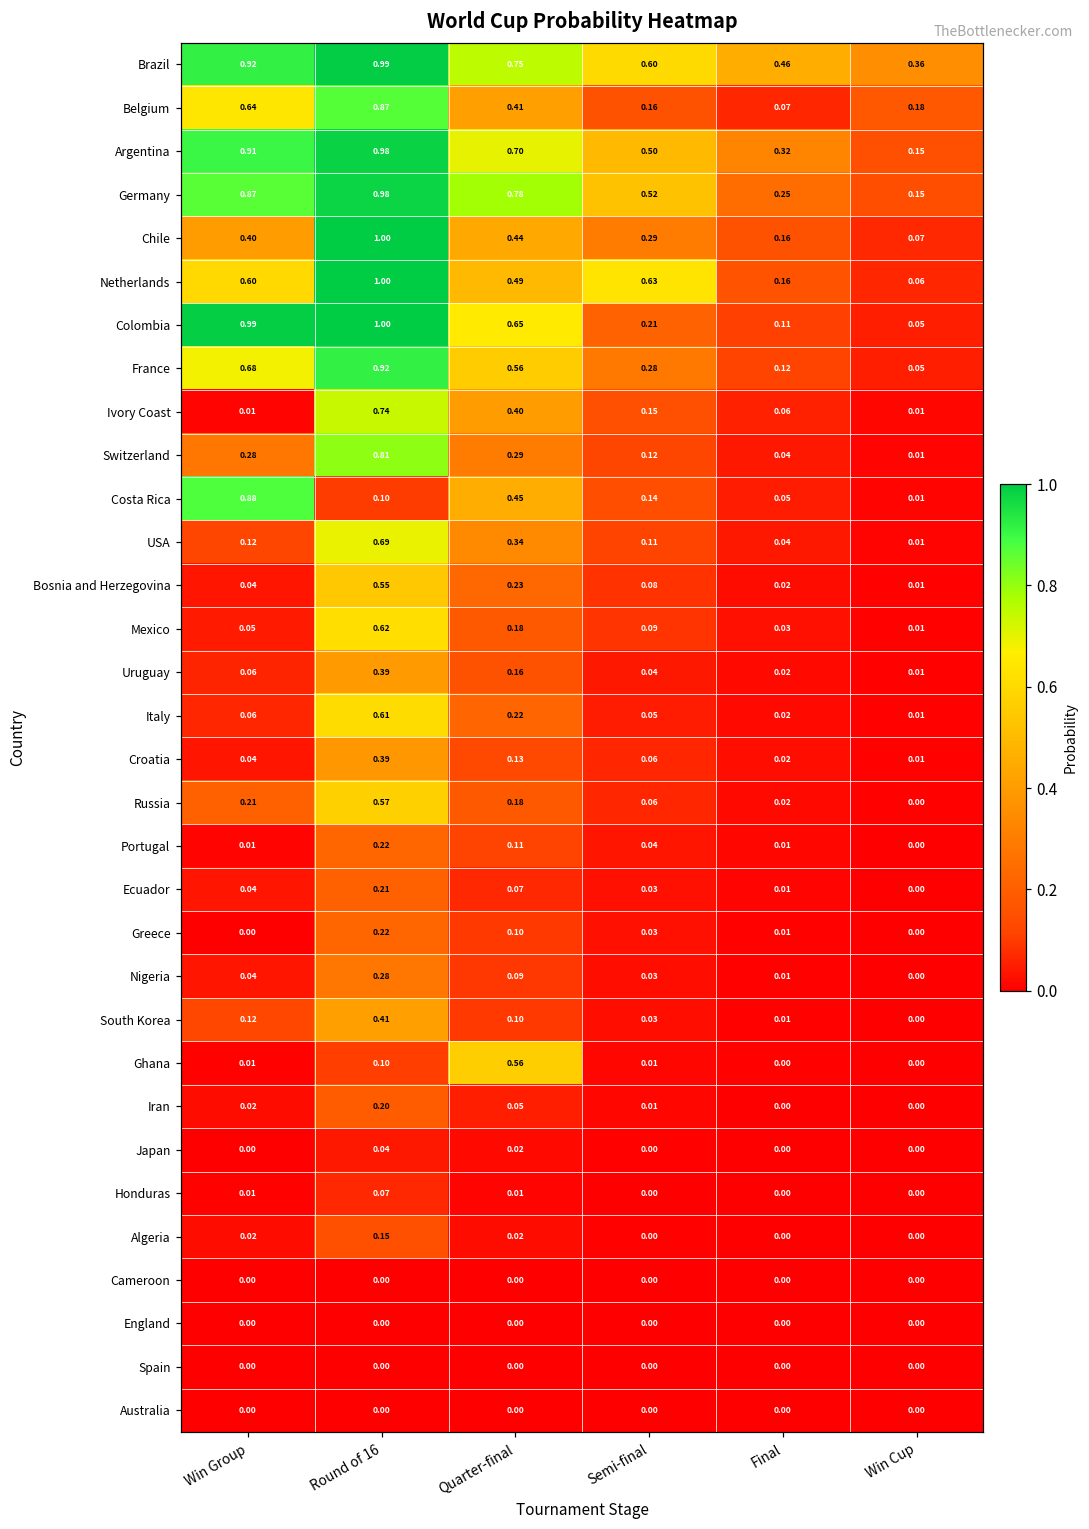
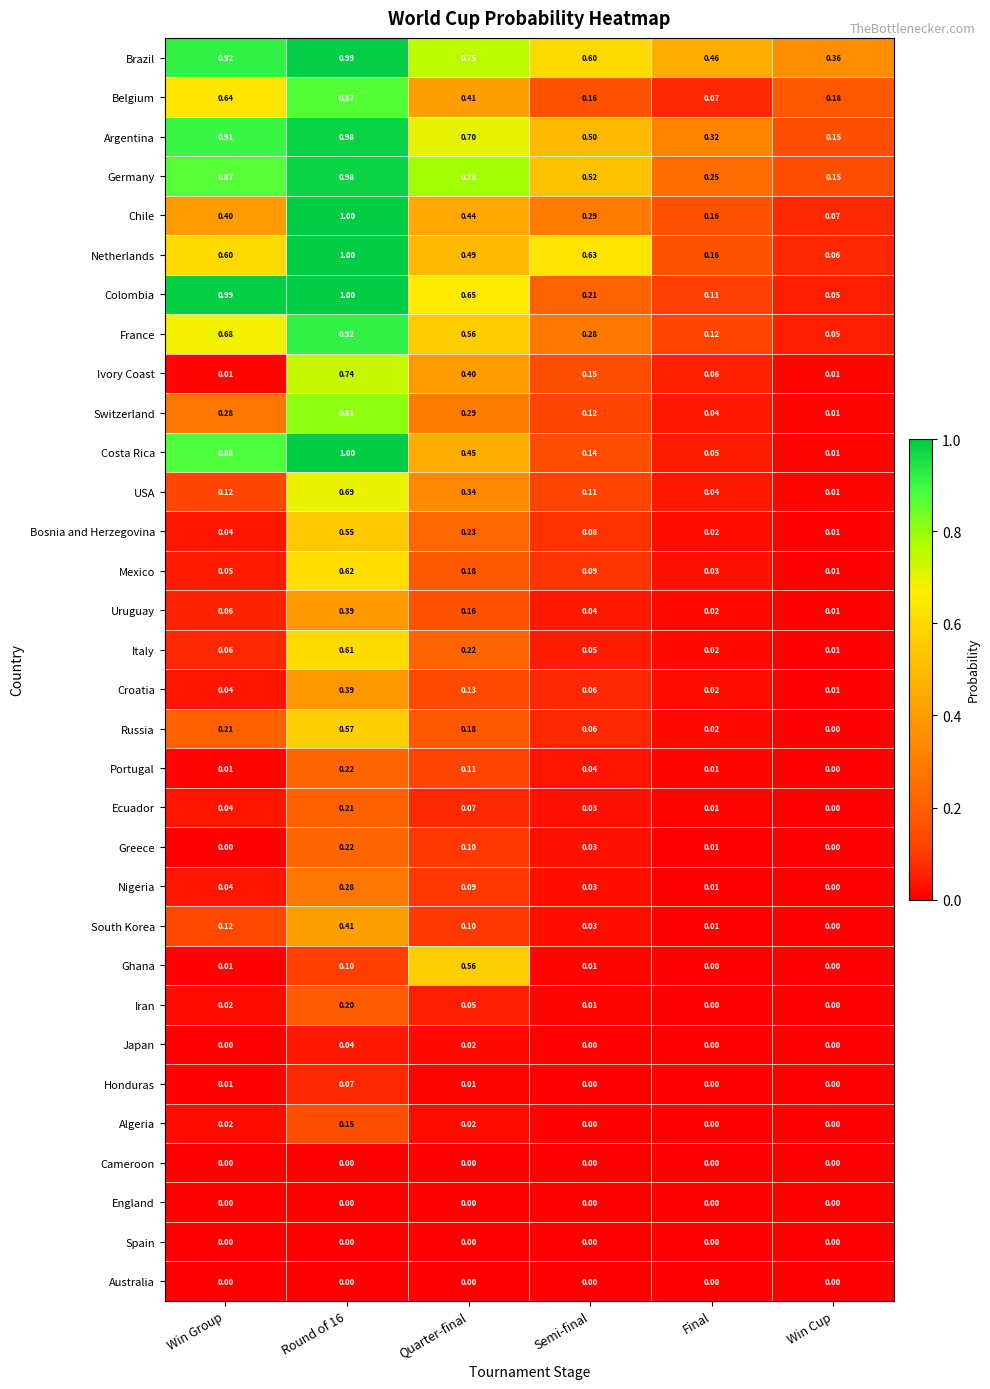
  {
    "Brazil": {
      "Win Group": 0.92,
      "Round of 16": 0.99,
      "Quarter-final": 0.75,
      "Semi-final": 0.60,
      "Final": 0.46,
      "Win Cup": 0.36
    },
    "Belgium": {
      "Win Group": 0.64,
      "Round of 16": 0.87,
      "Quarter-final": 0.41,
      "Semi-final": 0.16,
      "Final": 0.07,
      "Win Cup": 0.18
    },
    "Argentina": {
      "Win Group": 0.91,
      "Round of 16": 0.98,
      "Quarter-final": 0.70,
      "Semi-final": 0.50,
      "Final": 0.32,
      "Win Cup": 0.15
    },
    "Germany": {
      "Win Group": 0.87,
      "Round of 16": 0.98,
      "Quarter-final": 0.78,
      "Semi-final": 0.52,
      "Final": 0.25,
      "Win Cup": 0.15
    },
    "Chile": {
      "Win Group": 0.40,
      "Round of 16": 1.00,
      "Quarter-final": 0.44,
      "Semi-final": 0.29,
      "Final": 0.16,
      "Win Cup": 0.07
    },
    "Netherlands": {
      "Win Group": 0.60,
      "Round of 16": 1.00,
      "Quarter-final": 0.49,
      "Semi-final": 0.63,
      "Final": 0.16,
      "Win Cup": 0.06
    },
    "Colombia": {
      "Win Group": 0.99,
      "Round of 16": 1.00,
      "Quarter-final": 0.65,
      "Semi-final": 0.21,
      "Final": 0.11,
      "Win Cup": 0.05
    },
    "France": {
      "Win Group": 0.68,
      "Round of 16": 0.92,
      "Quarter-final": 0.56,
      "Semi-final": 0.28,
      "Final": 0.12,
      "Win Cup": 0.05
    },
    "Ivory Coast": {
      "Win Group": 0.01,
      "Round of 16": 0.74,
      "Quarter-final": 0.40,
      "Semi-final": 0.15,
      "Final": 0.06,
      "Win Cup": 0.01
    },
    "Switzerland": {
      "Win Group": 0.28,
      "Round of 16": 0.81,
      "Quarter-final": 0.29,
      "Semi-final": 0.12,
      "Final": 0.04,
      "Win Cup": 0.01
    },
    "Costa Rica": {
      "Win Group": 0.88,
-     "Round of 16": 0.10,
+     "Round of 16": 1.00,
      "Quarter-final": 0.45,
      "Semi-final": 0.14,
      "Final": 0.05,
      "Win Cup": 0.01
    },
    "USA": {
      "Win Group": 0.12,
      "Round of 16": 0.69,
      "Quarter-final": 0.34,
      "Semi-final": 0.11,
      "Final": 0.04,
      "Win Cup": 0.01
    },
    "Bosnia and Herzegovina": {
      "Win Group": 0.04,
      "Round of 16": 0.55,
      "Quarter-final": 0.23,
      "Semi-final": 0.08,
      "Final": 0.02,
      "Win Cup": 0.01
    },
    "Mexico": {
      "Win Group": 0.05,
      "Round of 16": 0.62,
      "Quarter-final": 0.18,
      "Semi-final": 0.09,
      "Final": 0.03,
      "Win Cup": 0.01
    },
    "Uruguay": {
      "Win Group": 0.06,
      "Round of 16": 0.39,
      "Quarter-final": 0.16,
      "Semi-final": 0.04,
      "Final": 0.02,
      "Win Cup": 0.01
    },
    "Italy": {
      "Win Group": 0.06,
      "Round of 16": 0.61,
      "Quarter-final": 0.22,
      "Semi-final": 0.05,
      "Final": 0.02,
      "Win Cup": 0.01
    },
    "Croatia": {
      "Win Group": 0.04,
      "Round of 16": 0.39,
      "Quarter-final": 0.13,
      "Semi-final": 0.06,
      "Final": 0.02,
      "Win Cup": 0.01
    },
    "Russia": {
      "Win Group": 0.21,
      "Round of 16": 0.57,
      "Quarter-final": 0.18,
      "Semi-final": 0.06,
      "Final": 0.02,
      "Win Cup": 0.00
    },
    "Portugal": {
      "Win Group": 0.01,
      "Round of 16": 0.22,
      "Quarter-final": 0.11,
      "Semi-final": 0.04,
      "Final": 0.01,
      "Win Cup": 0.00
    },
    "Ecuador": {
      "Win Group": 0.04,
      "Round of 16": 0.21,
      "Quarter-final": 0.07,
      "Semi-final": 0.03,
      "Final": 0.01,
      "Win Cup": 0.00
    },
    "Greece": {
      "Win Group": 0.00,
      "Round of 16": 0.22,
      "Quarter-final": 0.10,
      "Semi-final": 0.03,
      "Final": 0.01,
      "Win Cup": 0.00
    },
    "Nigeria": {
      "Win Group": 0.04,
      "Round of 16": 0.28,
      "Quarter-final": 0.09,
      "Semi-final": 0.03,
      "Final": 0.01,
      "Win Cup": 0.00
    },
    "South Korea": {
      "Win Group": 0.12,
      "Round of 16": 0.41,
      "Quarter-final": 0.10,
      "Semi-final": 0.03,
      "Final": 0.01,
      "Win Cup": 0.00
    },
    "Ghana": {
      "Win Group": 0.01,
      "Round of 16": 0.10,
      "Quarter-final": 0.56,
      "Semi-final": 0.01,
      "Final": 0.00,
      "Win Cup": 0.00
    },
    "Iran": {
      "Win Group": 0.02,
      "Round of 16": 0.20,
      "Quarter-final": 0.05,
      "Semi-final": 0.01,
      "Final": 0.00,
      "Win Cup": 0.00
    },
    "Japan": {
      "Win Group": 0.00,
      "Round of 16": 0.04,
      "Quarter-final": 0.02,
      "Semi-final": 0.00,
      "Final": 0.00,
      "Win Cup": 0.00
    },
    "Honduras": {
      "Win Group": 0.01,
      "Round of 16": 0.07,
      "Quarter-final": 0.01,
      "Semi-final": 0.00,
      "Final": 0.00,
      "Win Cup": 0.00
    },
    "Algeria": {
      "Win Group": 0.02,
      "Round of 16": 0.15,
      "Quarter-final": 0.02,
      "Semi-final": 0.00,
      "Final": 0.00,
      "Win Cup": 0.00
    },
    "Cameroon": {
      "Win Group": 0.00,
      "Round of 16": 0.00,
      "Quarter-final": 0.00,
      "Semi-final": 0.00,
      "Final": 0.00,
      "Win Cup": 0.00
    },
    "England": {
      "Win Group": 0.00,
      "Round of 16": 0.00,
      "Quarter-final": 0.00,
      "Semi-final": 0.00,
      "Final": 0.00,
      "Win Cup": 0.00
    },
    "Spain": {
      "Win Group": 0.00,
      "Round of 16": 0.00,
      "Quarter-final": 0.00,
      "Semi-final": 0.00,
      "Final": 0.00,
      "Win Cup": 0.00
    },
    "Australia": {
      "Win Group": 0.00,
      "Round of 16": 0.00,
      "Quarter-final": 0.00,
      "Semi-final": 0.00,
      "Final": 0.00,
      "Win Cup": 0.00
    }
  }
